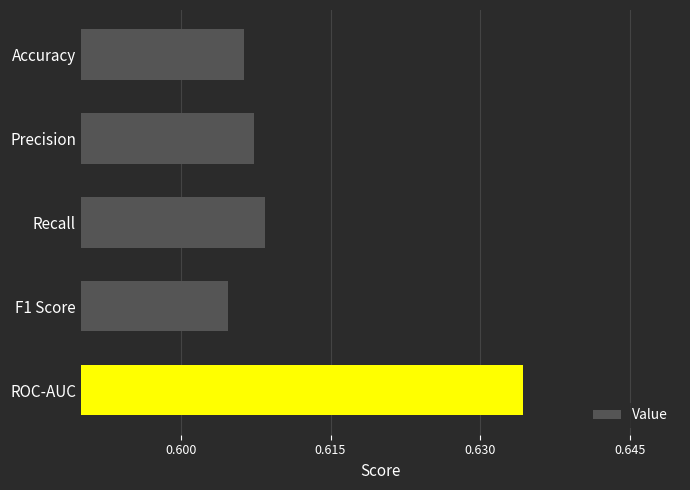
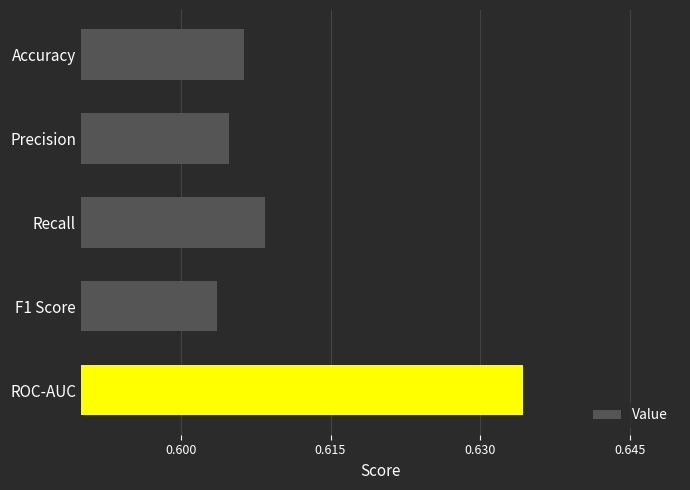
  {
    "Accuracy": 0.606,
-   "Precision": 0.607,
+   "Precision": 0.605,
    "Recall": 0.608,
-   "F1 Score": 0.605,
+   "F1 Score": 0.604,
    "ROC-AUC": 0.634
  }
